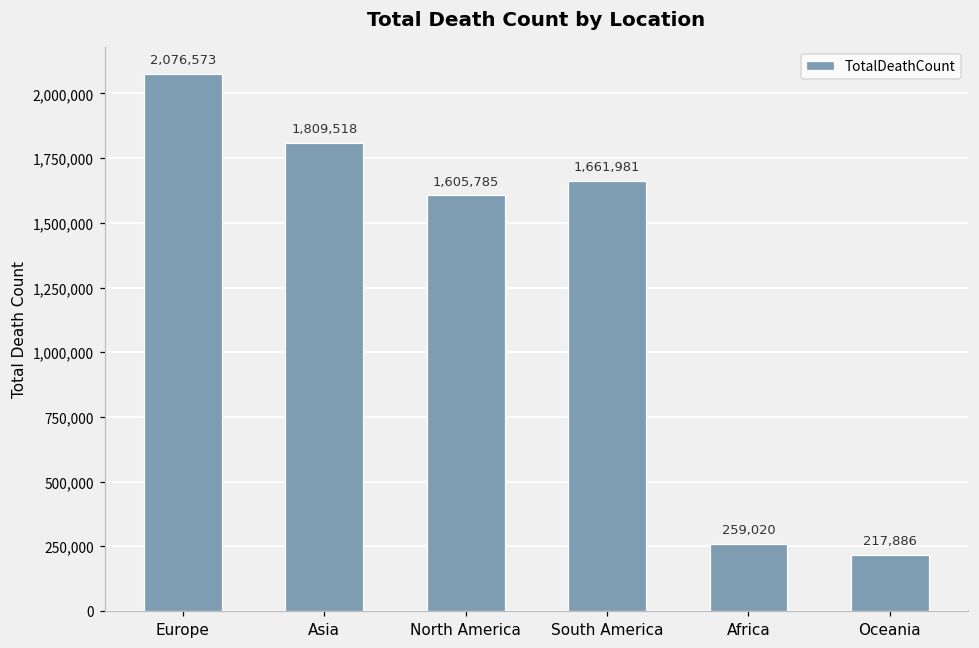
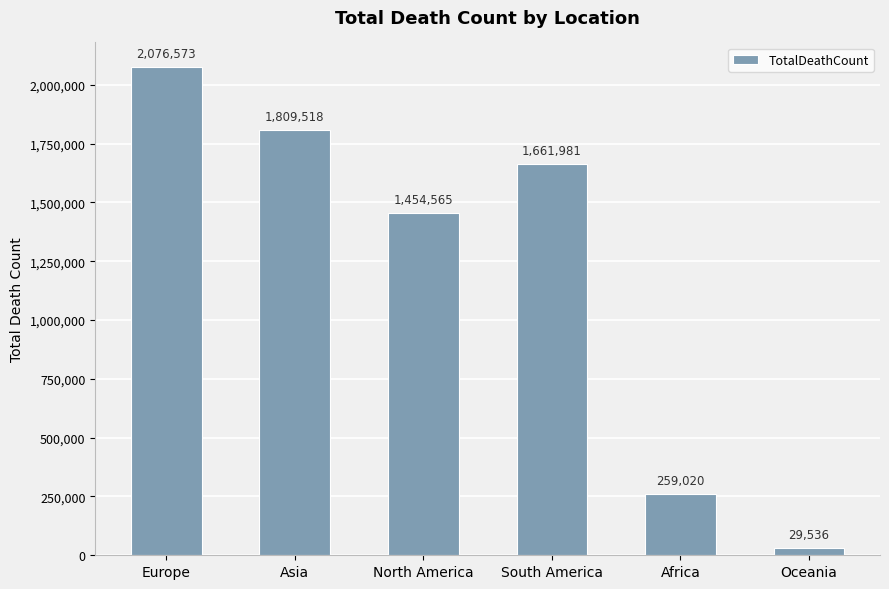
  {
    "Europe": "2,076,573",
    "Asia": "1,809,518",
-   "North America": "1,605,785",
+   "North America": "1,454,565",
    "South America": "1,661,981",
    "Africa": "259,020",
-   "Oceania": "217,886"
+   "Oceania": "29,536"
  }
